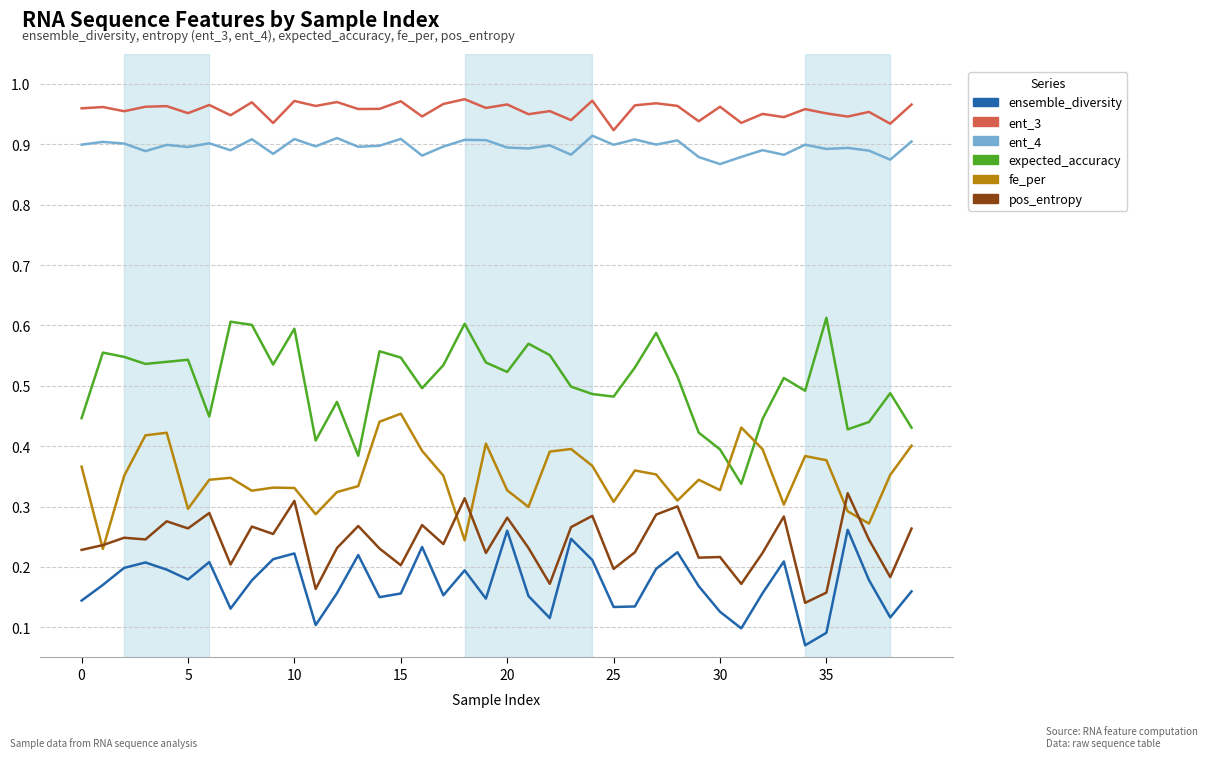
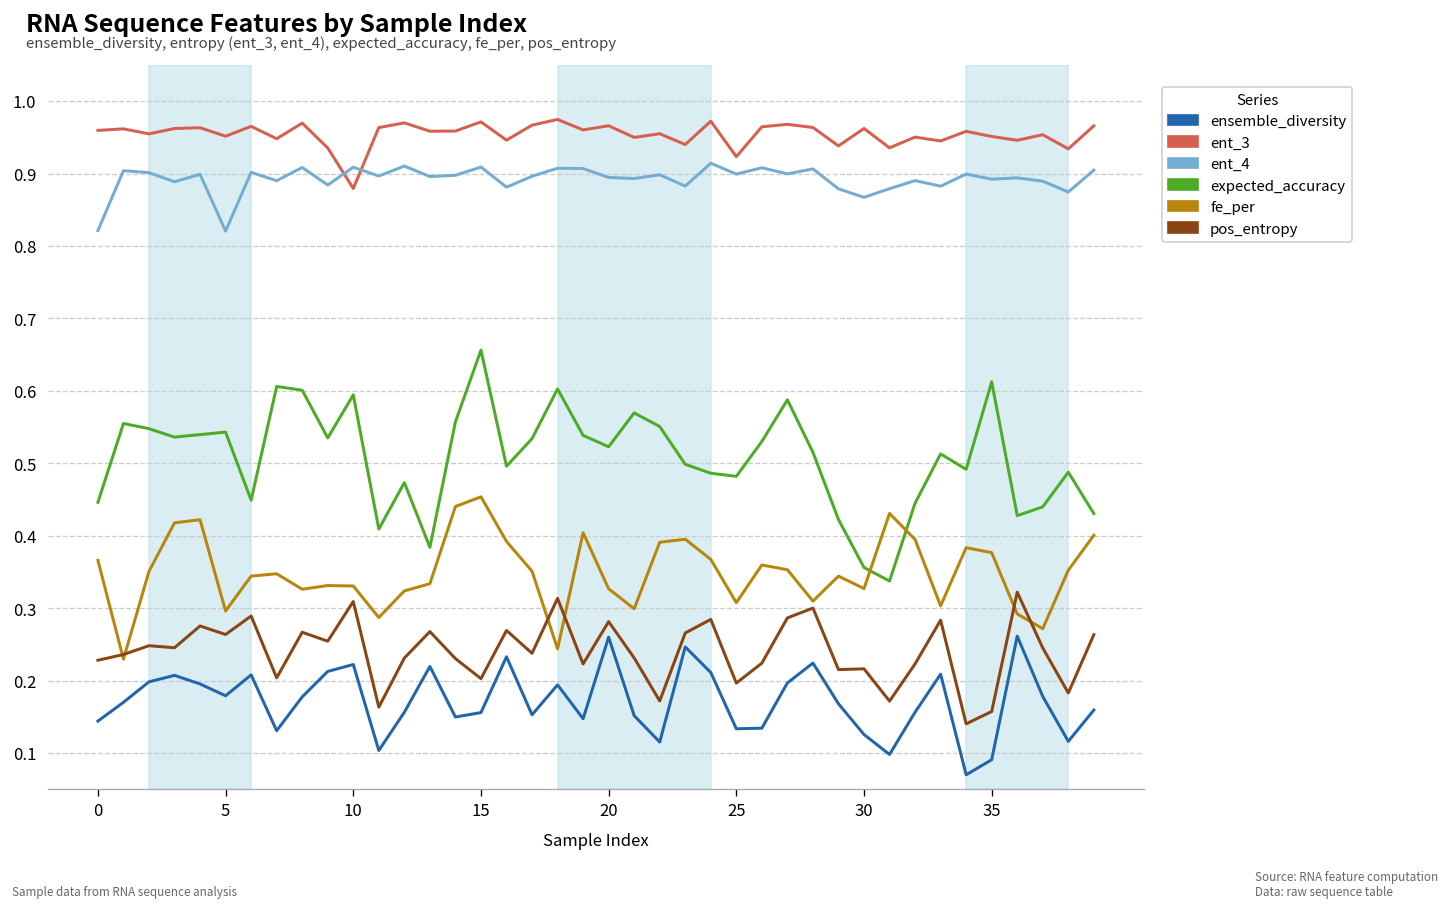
  {
    "ensemble_diversity": {
      "0": 0.14,
      "5": 0.18,
      "10": 0.22,
      "15": 0.16,
      "20": 0.26,
      "25": 0.13,
      "30": 0.13,
      "35": 0.09
    },
    "ent_3": {
      "0": 0.96,
      "5": 0.95,
-     "10": 0.97,
+     "10": 0.88,
      "15": 0.97,
      "20": 0.97,
      "25": 0.92,
      "30": 0.96,
      "35": 0.95
    },
    "ent_4": {
-     "0": 0.90,
-     "5": 0.90,
+     "0": 0.82,
+     "5": 0.82,
      "10": 0.91,
      "15": 0.91,
      "20": 0.89,
      "25": 0.90,
      "30": 0.87,
      "35": 0.89
    },
    "expected_accuracy": {
      "0": 0.45,
      "5": 0.54,
      "10": 0.59,
-     "15": 0.55,
+     "15": 0.66,
      "20": 0.52,
      "25": 0.48,
-     "30": 0.39,
+     "30": 0.36,
      "35": 0.61
    },
    "fe_per": {
      "0": 0.37,
      "5": 0.30,
      "10": 0.33,
      "15": 0.45,
      "20": 0.33,
      "25": 0.31,
      "30": 0.33,
      "35": 0.38
    },
    "pos_entropy": {
      "0": 0.23,
      "5": 0.26,
      "10": 0.31,
      "15": 0.20,
      "20": 0.28,
      "25": 0.20,
      "30": 0.22,
      "35": 0.16
    }
  }
